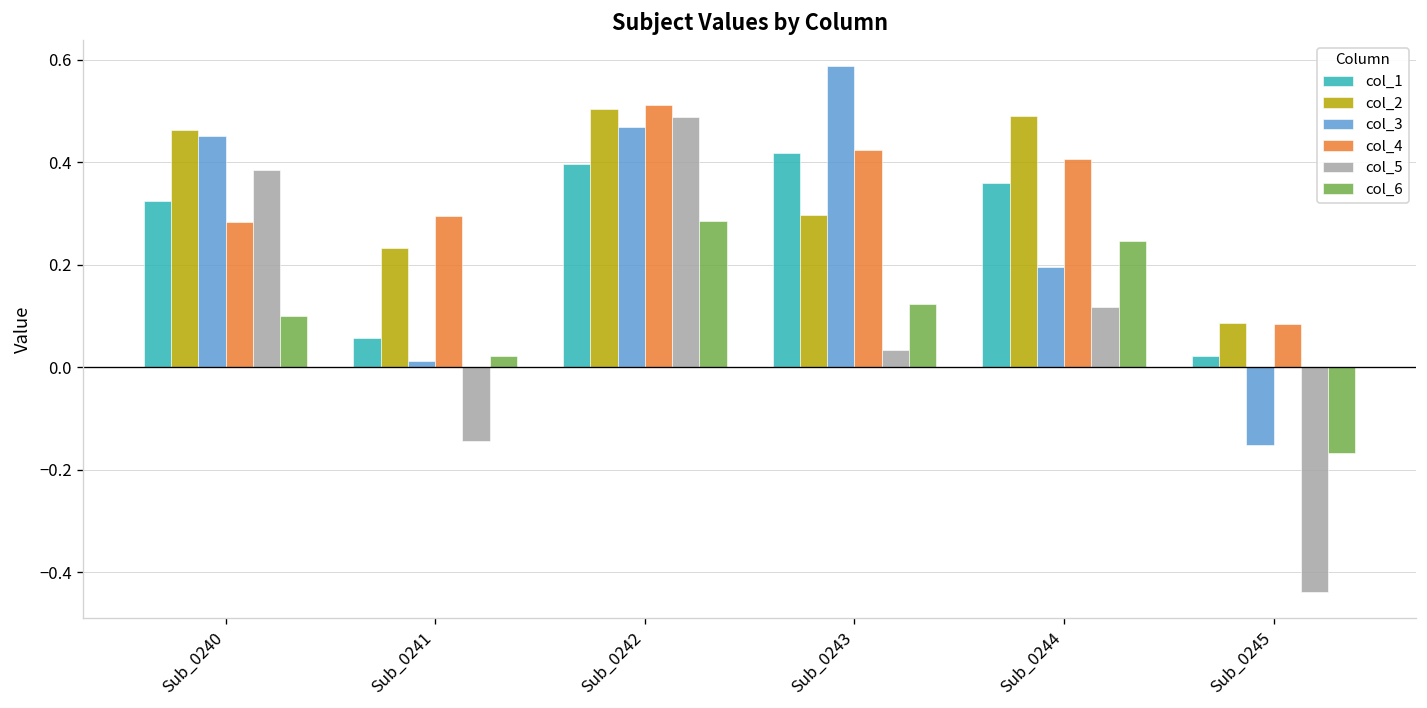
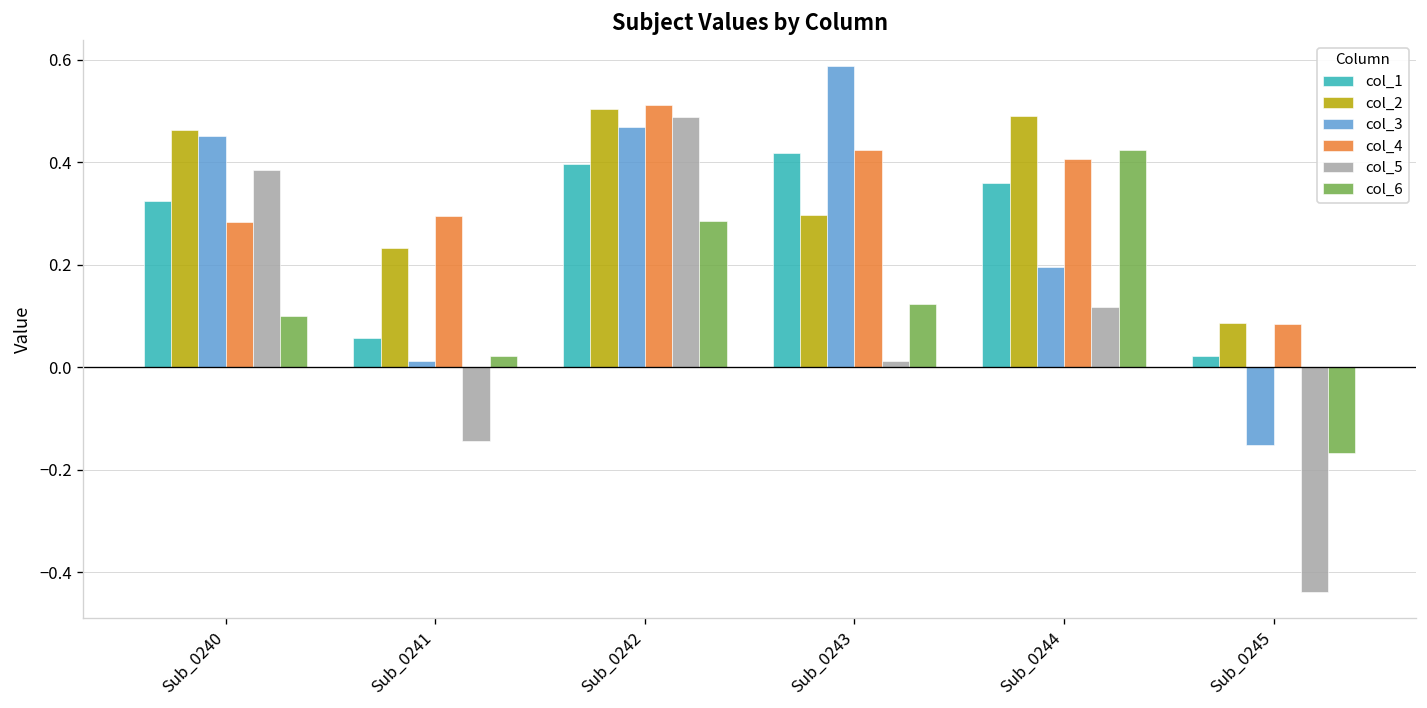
  {
    "col_1": {
      "Sub_0240": 0.33,
      "Sub_0241": 0.06,
      "Sub_0242": 0.40,
      "Sub_0243": 0.42,
      "Sub_0244": 0.36,
      "Sub_0245": 0.02
    },
    "col_2": {
      "Sub_0240": 0.46,
      "Sub_0241": 0.23,
      "Sub_0242": 0.50,
      "Sub_0243": 0.30,
      "Sub_0244": 0.49,
      "Sub_0245": 0.09
    },
    "col_3": {
      "Sub_0240": 0.45,
      "Sub_0241": 0.01,
      "Sub_0242": 0.47,
      "Sub_0243": 0.59,
      "Sub_0244": 0.19,
      "Sub_0245": -0.15
    },
    "col_4": {
      "Sub_0240": 0.28,
      "Sub_0241": 0.29,
      "Sub_0242": 0.51,
      "Sub_0243": 0.42,
      "Sub_0244": 0.41,
      "Sub_0245": 0.08
    },
    "col_5": {
      "Sub_0240": 0.38,
      "Sub_0241": -0.14,
      "Sub_0242": 0.49,
-     "Sub_0243": 0.03,
+     "Sub_0243": 0.01,
      "Sub_0244": 0.12,
      "Sub_0245": -0.44
    },
    "col_6": {
      "Sub_0240": 0.10,
      "Sub_0241": 0.02,
      "Sub_0242": 0.29,
      "Sub_0243": 0.12,
-     "Sub_0244": 0.25,
+     "Sub_0244": 0.42,
      "Sub_0245": -0.17
    }
  }
